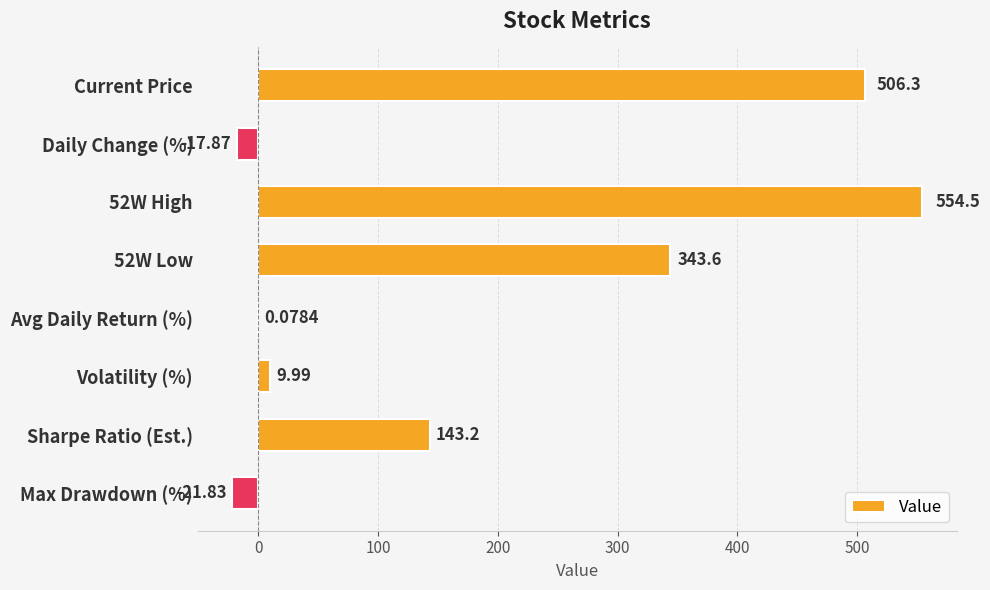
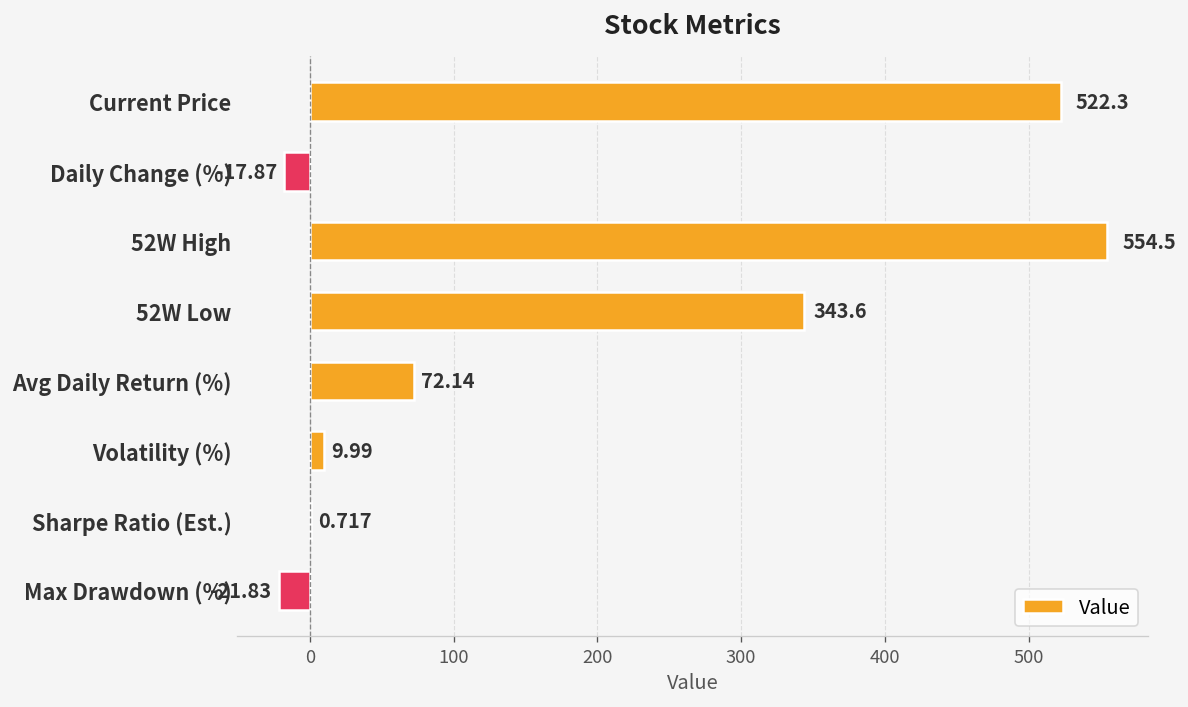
  {
-   "Current Price": 506.3,
+   "Current Price": 522.3,
    "Daily Change (%)": -17.87,
    "52W High": 554.5,
    "52W Low": 343.6,
-   "Avg Daily Return (%)": 0.0784,
+   "Avg Daily Return (%)": 72.14,
    "Volatility (%)": 9.99,
-   "Sharpe Ratio (Est.)": 143.2,
+   "Sharpe Ratio (Est.)": 0.717,
    "Max Drawdown (%)": -21.83
  }
